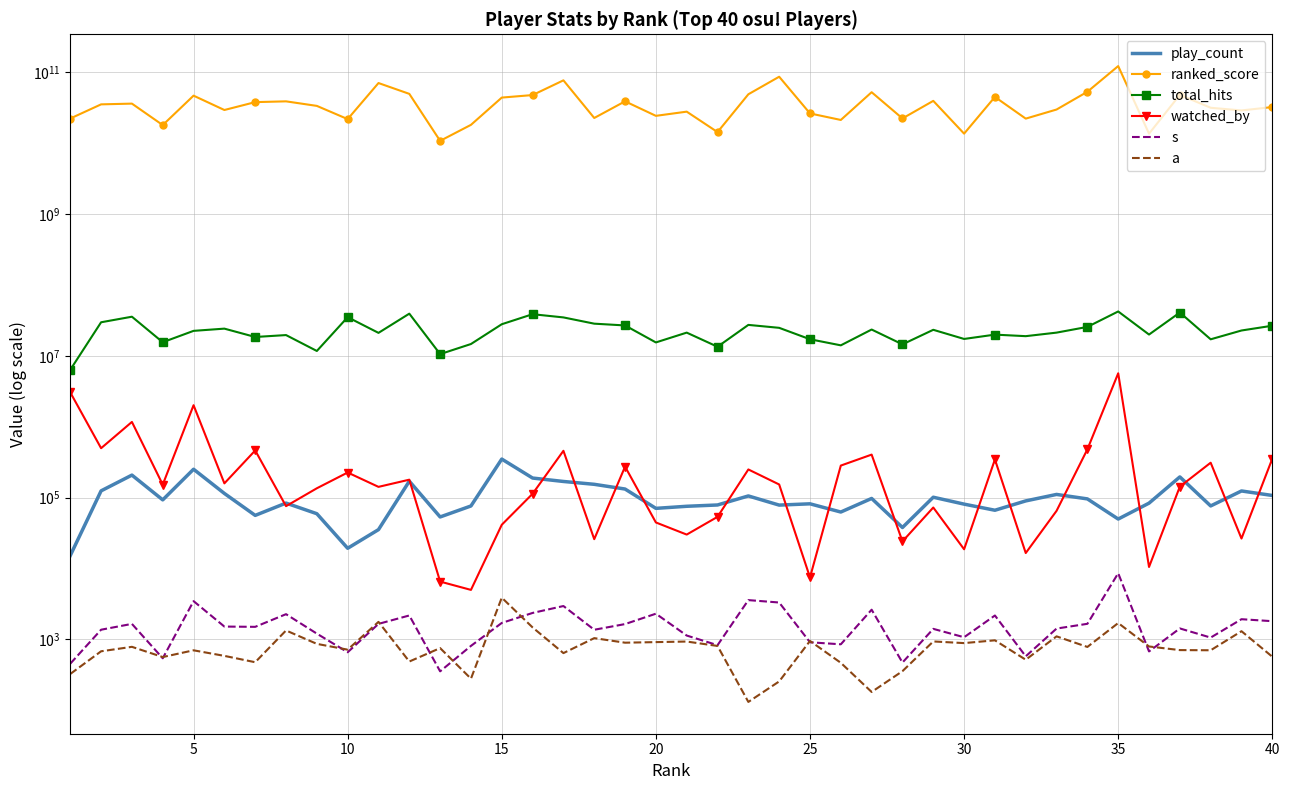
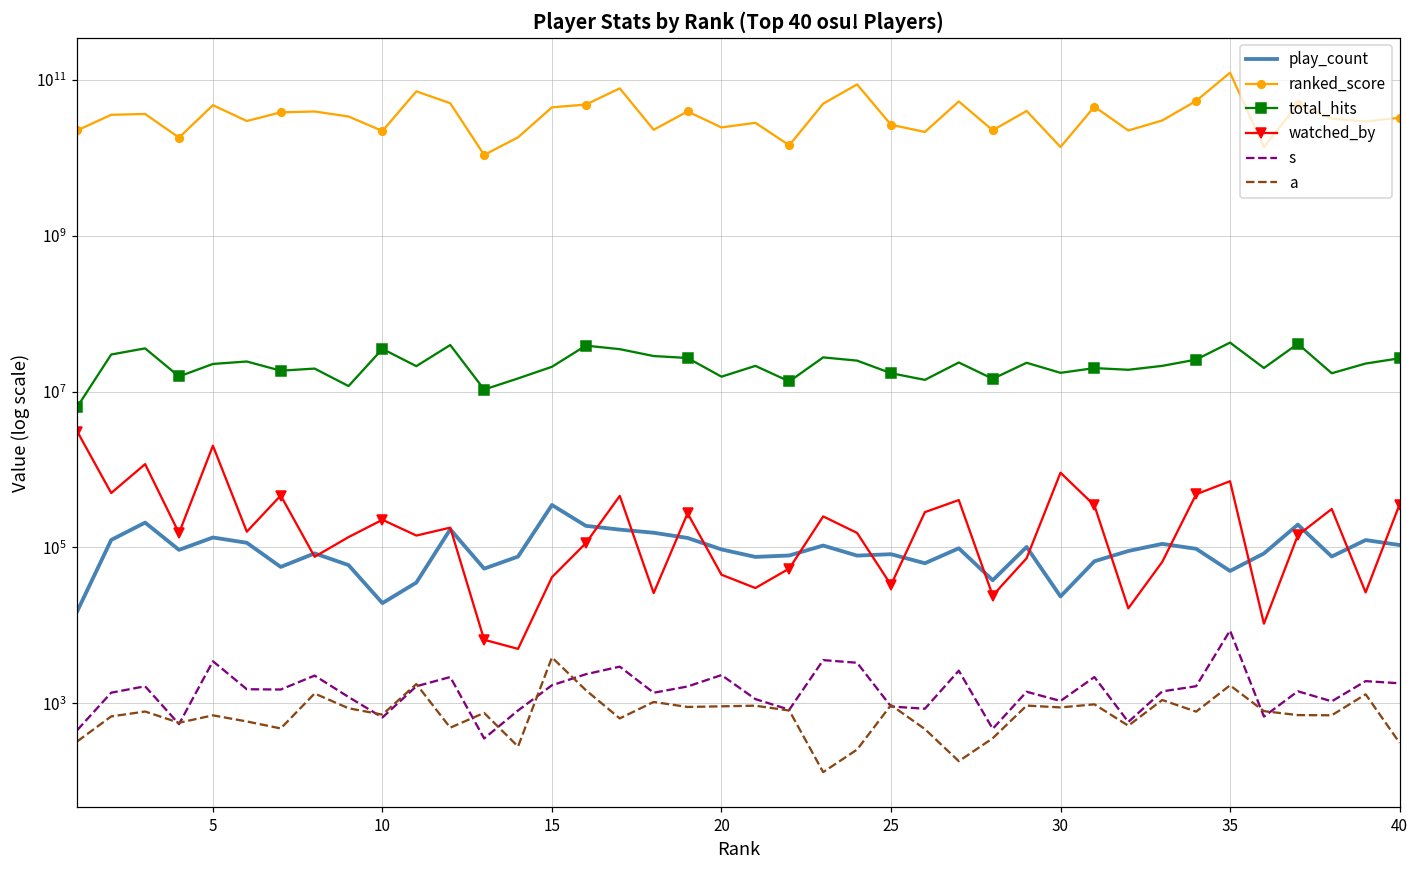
  {
    "play_count": {
-     "5": 250000,
+     "5": 130000,
      "10": 19000,
      "15": 400000,
-     "20": 70000,
+     "20": 90000,
      "25": 80000,
-     "30": 80000,
+     "30": 23000,
      "35": 50000,
      "40": 110000
    },
    "ranked_score": {
      "5": 50000000000,
      "10": 22000000000,
      "15": 40000000000,
      "20": 24000000000,
      "25": 26000000000,
      "30": 14000000000,
      "35": 120000000000,
      "40": 30000000000
    },
    "total_hits": {
      "5": 23000000,
      "10": 40000000,
-     "15": 28000000,
+     "15": 21000000,
      "20": 16000000,
      "25": 17000000,
      "30": 17000000,
      "35": 40000000,
      "40": 27000000
    },
    "watched_by": {
      "5": 2000000,
      "10": 230000,
      "15": 40000,
      "20": 40000,
-     "25": 7000,
-     "30": 19000,
-     "35": 6000000,
+     "25": 30000,
+     "30": 900000,
+     "35": 700000,
      "40": 400000
    },
    "s": {
      "5": 3000,
      "10": 700,
      "15": 1700,
      "20": 2300,
      "30": 1100,
      "35": 9000,
      "40": 1800
    },
    "a": {
      "5": 700,
      "10": 700,
      "15": 4000,
      "20": 900,
      "30": 900,
      "35": 1700,
-     "40": 600
+     "40": 300
    }
  }
